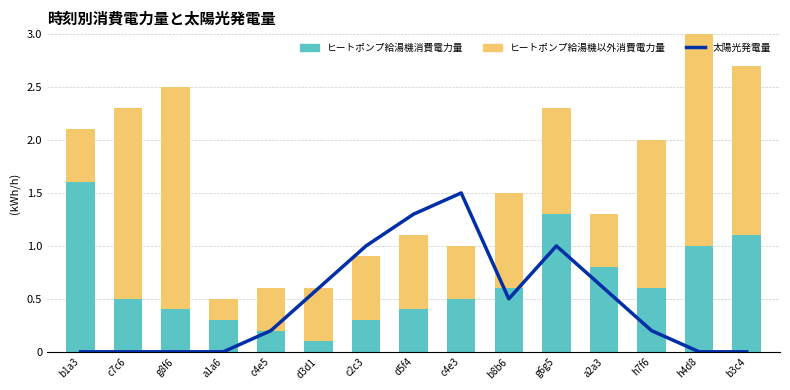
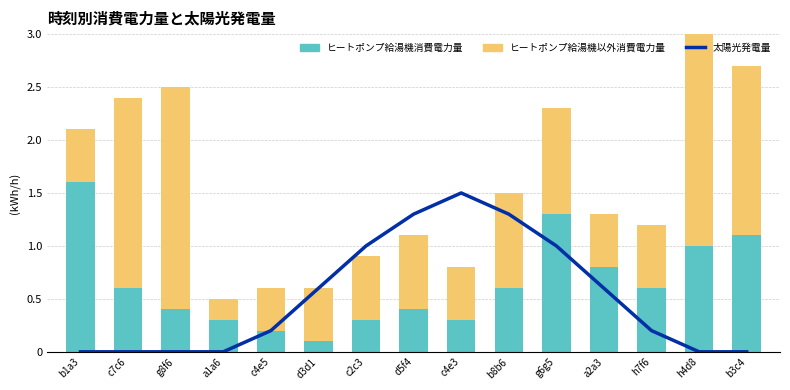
  {
    "太陽光発電量": {
      "b1a3": 0.0,
      "c7c6": 0.0,
      "g8f6": 0.0,
      "a1a6": 0.0,
      "c4e5": 0.2,
      "d3d1": 0.6,
      "c2c3": 1.0,
      "d5f4": 1.3,
      "c4e3": 1.5,
-     "b8b6": 0.5,
+     "b8b6": 1.3,
      "g6g5": 1.0,
      "a2a3": 0.6,
      "h7f6": 0.2,
      "h4d8": 0.0,
      "b3c4": 0.0
    },
    "ヒートポンプ給湯機消費電力量": {
      "b1a3": 1.6,
-     "c7c6": 0.5,
+     "c7c6": 0.6,
      "g8f6": 0.4,
      "a1a6": 0.3,
      "c4e5": 0.2,
      "d3d1": 0.1,
      "c2c3": 0.3,
      "d5f4": 0.4,
-     "c4e3": 0.5,
+     "c4e3": 0.3,
      "b8b6": 0.6,
      "g6g5": 1.3,
      "a2a3": 0.8,
      "h7f6": 0.6,
      "h4d8": 1.0,
      "b3c4": 1.1
    },
    "ヒートポンプ給湯機以外消費電力量": {
      "b1a3": 0.5,
      "c7c6": 1.8,
      "g8f6": 2.1,
      "a1a6": 0.2,
      "c4e5": 0.4,
      "d3d1": 0.5,
      "c2c3": 0.6,
      "d5f4": 0.7,
      "c4e3": 0.5,
      "b8b6": 0.9,
      "g6g5": 1.0,
      "a2a3": 0.5,
-     "h7f6": 1.4,
+     "h7f6": 0.6,
      "b3c4": 1.6
    }
  }
